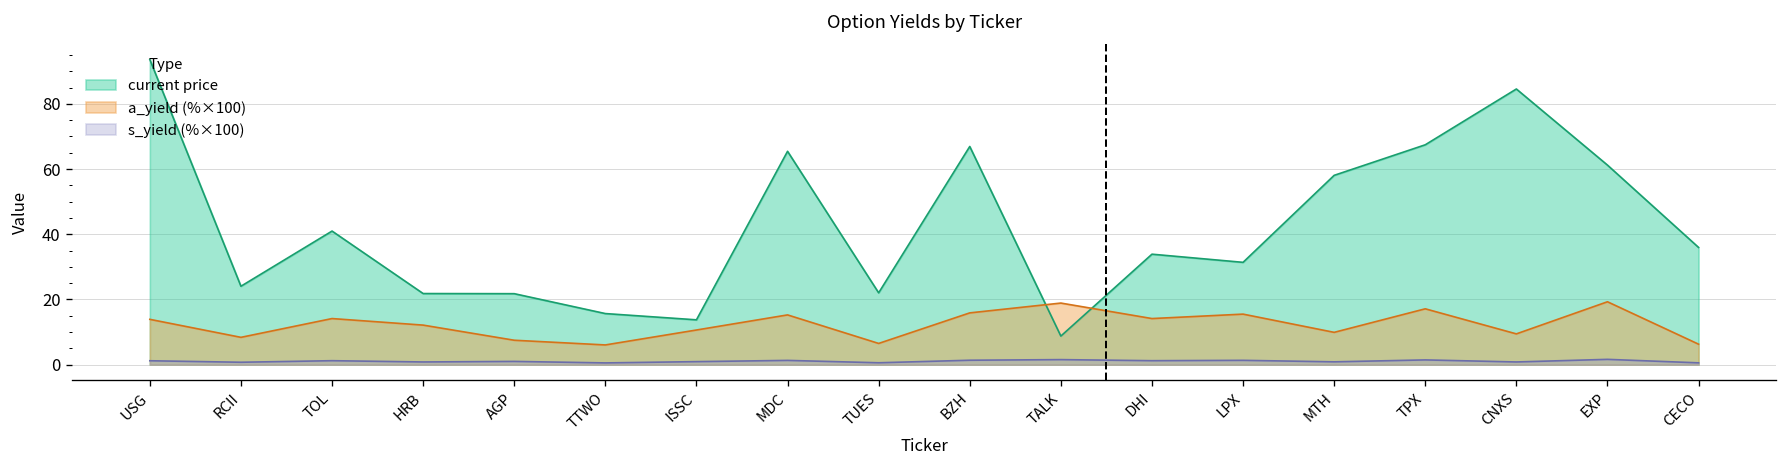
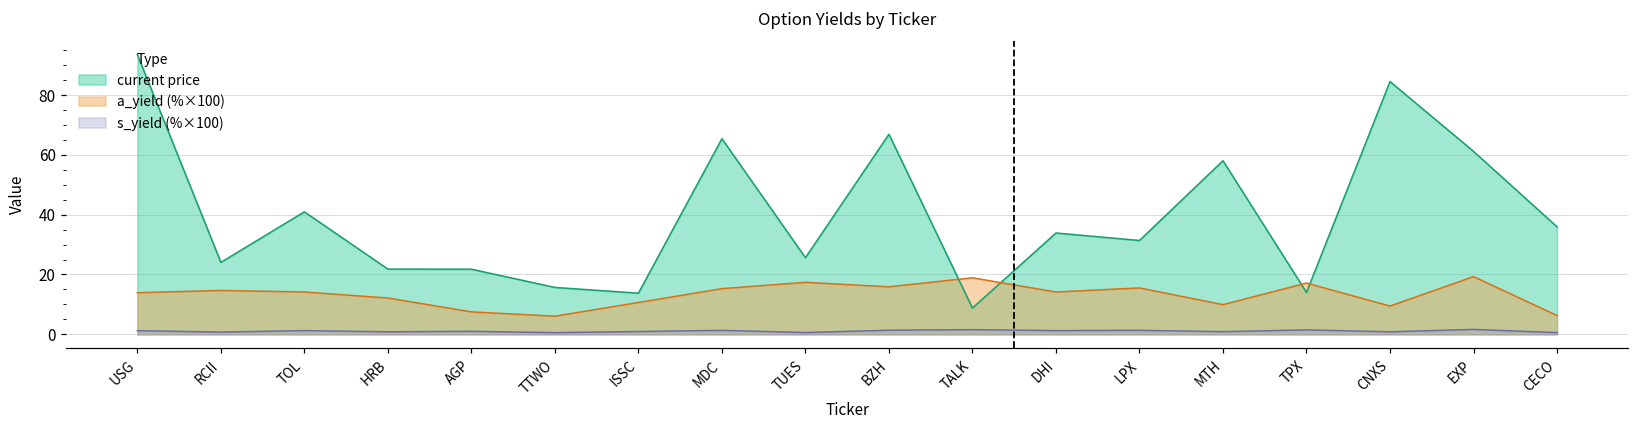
  {
    "current price": {
      "USG": 94,
      "RCII": 24,
      "TOL": 41,
      "HRB": 22,
      "AGP": 22,
      "TTWO": 16,
      "ISSC": 14,
      "MDC": 65,
-     "TUES": 22,
+     "TUES": 26,
      "BZH": 67,
      "TALK": 9,
      "DHI": 34,
      "LPX": 31,
      "MTH": 58,
-     "TPX": 67,
+     "TPX": 14,
      "CNXS": 85,
      "EXP": 61,
      "CECO": 36
    },
    "a_yield (%×100)": {
      "USG": 14,
-     "RCII": 8,
+     "RCII": 15,
      "TOL": 14,
      "HRB": 12,
      "AGP": 7,
      "TTWO": 6,
      "ISSC": 11,
      "MDC": 15,
-     "TUES": 7,
+     "TUES": 17,
      "BZH": 16,
      "TALK": 19,
      "DHI": 14,
      "LPX": 16,
      "MTH": 10,
      "TPX": 17,
      "CNXS": 9,
      "EXP": 19,
      "CECO": 6
    },
    "s_yield (%×100)": {
      "USG": 1,
      "RCII": 1,
      "TOL": 1,
      "HRB": 1,
      "AGP": 1,
      "TTWO": 1,
      "ISSC": 1,
      "MDC": 1,
      "TUES": 1,
      "BZH": 1,
      "TALK": 2,
      "DHI": 1,
      "LPX": 1,
      "MTH": 1,
      "TPX": 1,
      "CNXS": 1,
      "EXP": 2,
      "CECO": 1
    }
  }
